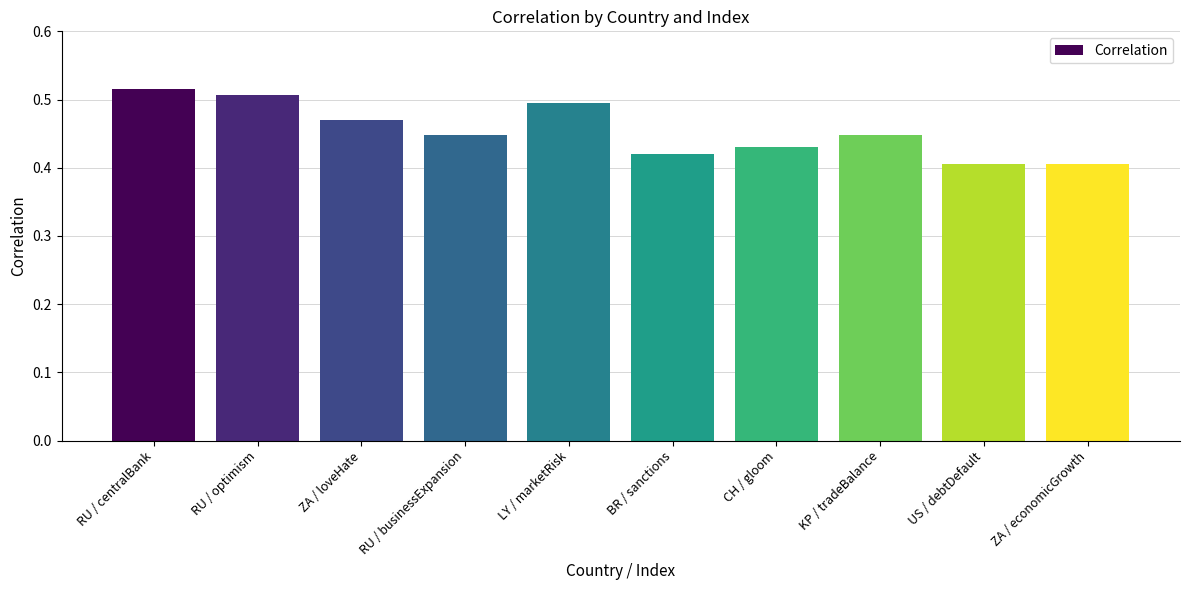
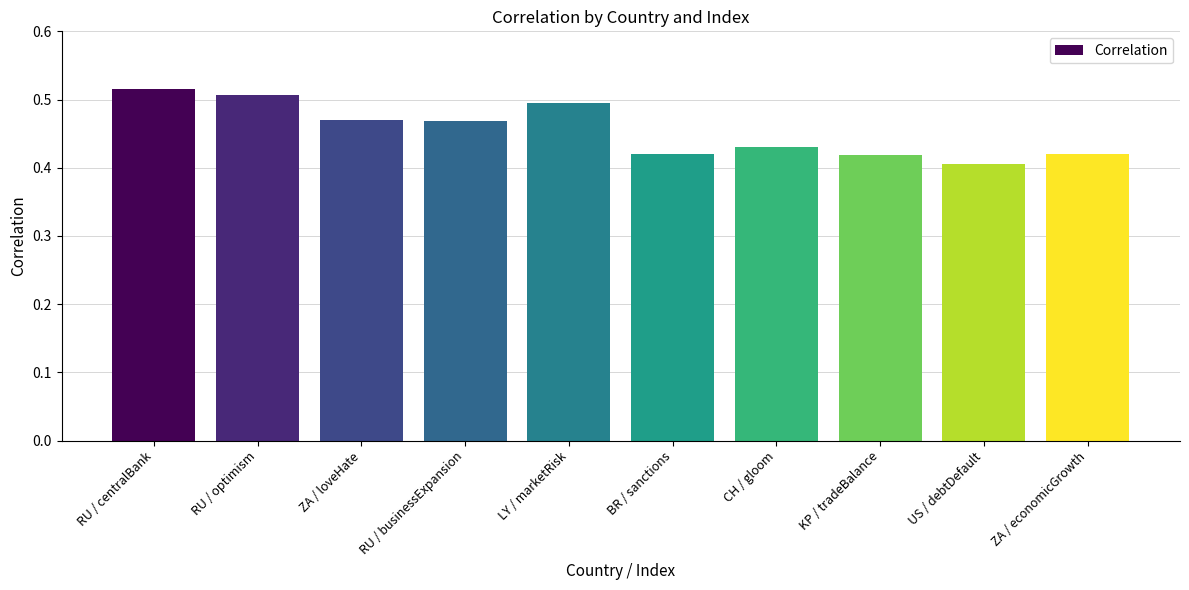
  {
    "RU / centralBank": 0.52,
    "RU / optimism": 0.51,
    "ZA / loveHate": 0.47,
-   "RU / businessExpansion": 0.45,
+   "RU / businessExpansion": 0.47,
    "LY / marketRisk": 0.49,
    "BR / sanctions": 0.42,
    "CH / gloom": 0.43,
-   "KP / tradeBalance": 0.45,
+   "KP / tradeBalance": 0.42,
    "US / debtDefault": 0.41,
-   "ZA / economicGrowth": 0.40
+   "ZA / economicGrowth": 0.42
  }
